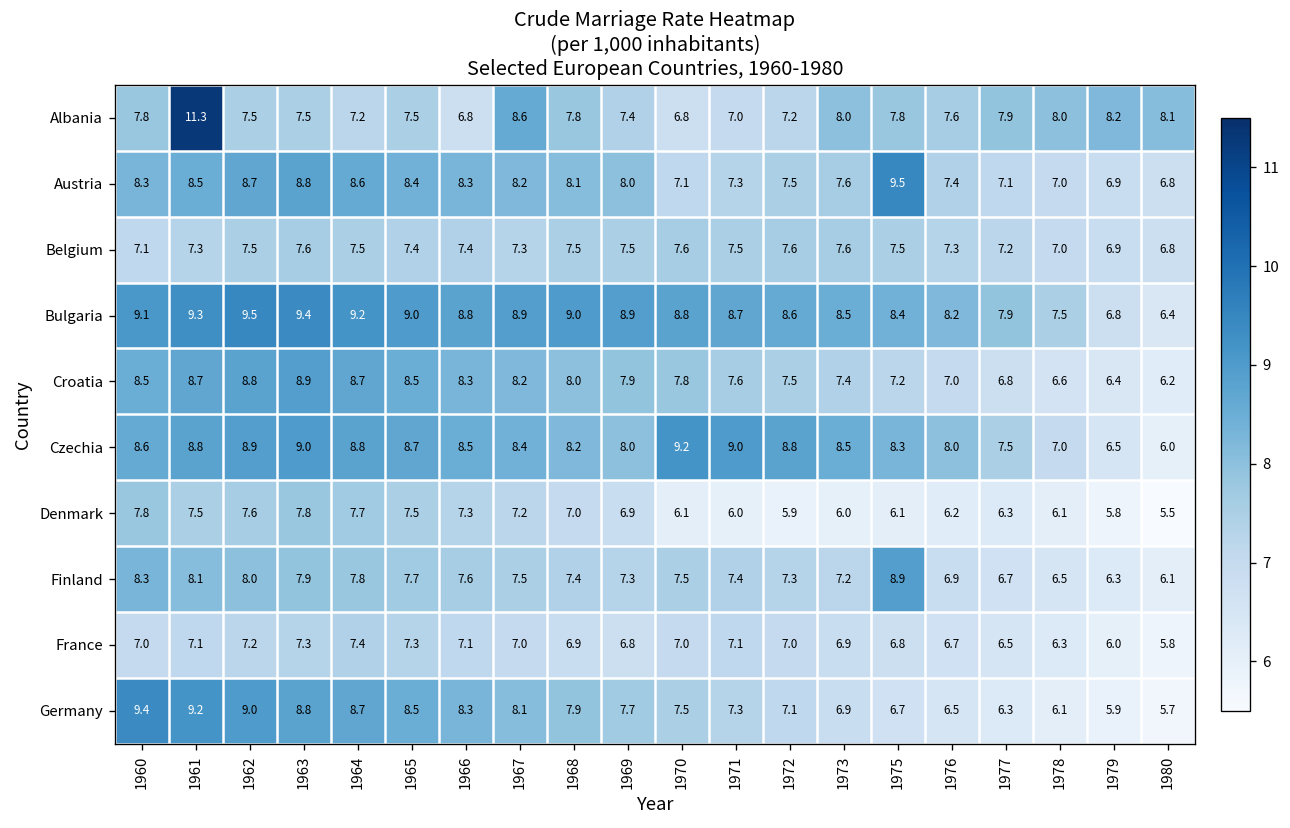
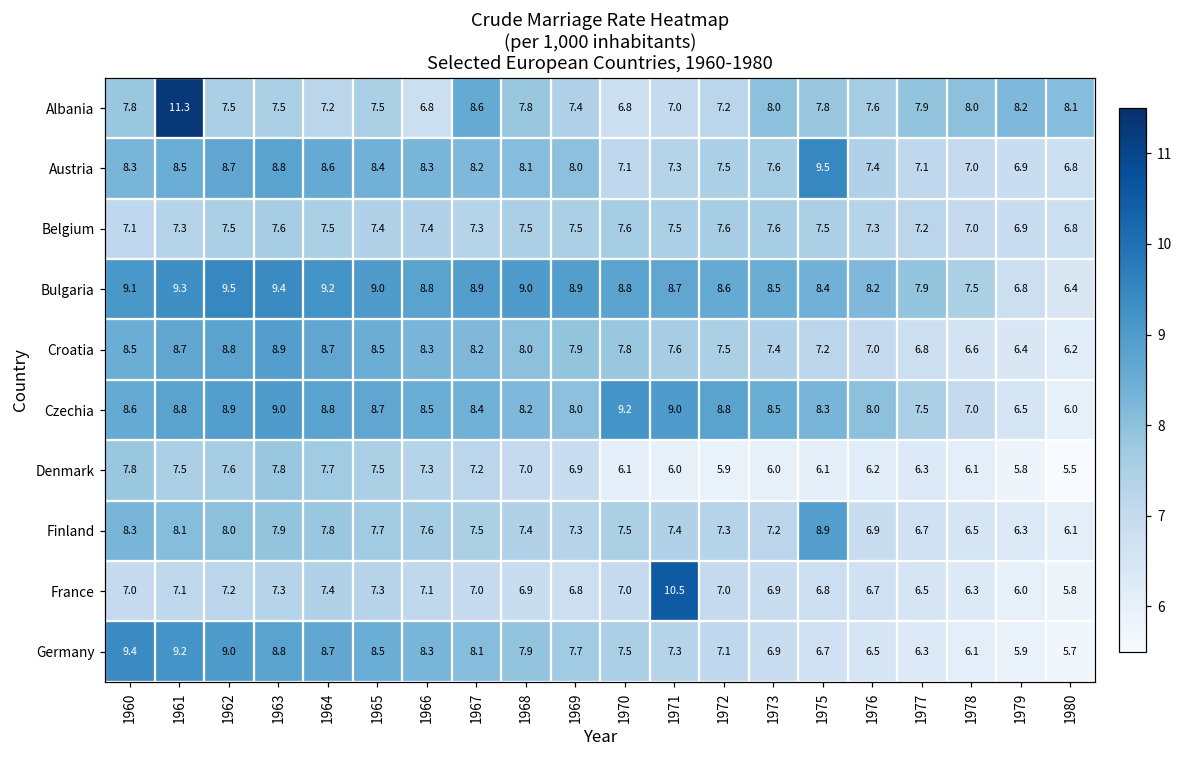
  {
    "Albania": {
      "1960": 7.8,
      "1961": 11.3,
      "1962": 7.5,
      "1963": 7.5,
      "1964": 7.2,
      "1965": 7.5,
      "1966": 6.8,
      "1967": 8.6,
      "1968": 7.8,
      "1969": 7.4,
      "1970": 6.8,
      "1971": 7.0,
      "1972": 7.2,
      "1973": 8.0,
      "1975": 7.8,
      "1976": 7.6,
      "1977": 7.9,
      "1978": 8.0,
      "1979": 8.2,
      "1980": 8.1
    },
    "Austria": {
      "1960": 8.3,
      "1961": 8.5,
      "1962": 8.7,
      "1963": 8.8,
      "1964": 8.6,
      "1965": 8.4,
      "1966": 8.3,
      "1967": 8.2,
      "1968": 8.1,
      "1969": 8.0,
      "1970": 7.1,
      "1971": 7.3,
      "1972": 7.5,
      "1973": 7.6,
      "1975": 9.5,
      "1976": 7.4,
      "1977": 7.1,
      "1978": 7.0,
      "1979": 6.9,
      "1980": 6.8
    },
    "Belgium": {
      "1960": 7.1,
      "1961": 7.3,
      "1962": 7.5,
      "1963": 7.6,
      "1964": 7.5,
      "1965": 7.4,
      "1966": 7.4,
      "1967": 7.3,
      "1968": 7.5,
      "1969": 7.5,
      "1970": 7.6,
      "1971": 7.5,
      "1972": 7.6,
      "1973": 7.6,
      "1975": 7.5,
      "1976": 7.3,
      "1977": 7.2,
      "1978": 7.0,
      "1979": 6.9,
      "1980": 6.8
    },
    "Bulgaria": {
      "1960": 9.1,
      "1961": 9.3,
      "1962": 9.5,
      "1963": 9.4,
      "1964": 9.2,
      "1965": 9.0,
      "1966": 8.8,
      "1967": 8.9,
      "1968": 9.0,
      "1969": 8.9,
      "1970": 8.8,
      "1971": 8.7,
      "1972": 8.6,
      "1973": 8.5,
      "1975": 8.4,
      "1976": 8.2,
      "1977": 7.9,
      "1978": 7.5,
      "1979": 6.8,
      "1980": 6.4
    },
    "Croatia": {
      "1960": 8.5,
      "1961": 8.7,
      "1962": 8.8,
      "1963": 8.9,
      "1964": 8.7,
      "1965": 8.5,
      "1966": 8.3,
      "1967": 8.2,
      "1968": 8.0,
      "1969": 7.9,
      "1970": 7.8,
      "1971": 7.6,
      "1972": 7.5,
      "1973": 7.4,
      "1975": 7.2,
      "1976": 7.0,
      "1977": 6.8,
      "1978": 6.6,
      "1979": 6.4,
      "1980": 6.2
    },
    "Czechia": {
      "1960": 8.6,
      "1961": 8.8,
      "1962": 8.9,
      "1963": 9.0,
      "1964": 8.8,
      "1965": 8.7,
      "1966": 8.5,
      "1967": 8.4,
      "1968": 8.2,
      "1969": 8.0,
      "1970": 9.2,
      "1971": 9.0,
      "1972": 8.8,
      "1973": 8.5,
      "1975": 8.3,
      "1976": 8.0,
      "1977": 7.5,
      "1978": 7.0,
      "1979": 6.5,
      "1980": 6.0
    },
    "Denmark": {
      "1960": 7.8,
      "1961": 7.5,
      "1962": 7.6,
      "1963": 7.8,
      "1964": 7.7,
      "1965": 7.5,
      "1966": 7.3,
      "1967": 7.2,
      "1968": 7.0,
      "1969": 6.9,
      "1970": 6.1,
      "1971": 6.0,
      "1972": 5.9,
      "1973": 6.0,
      "1975": 6.1,
      "1976": 6.2,
      "1977": 6.3,
      "1978": 6.1,
      "1979": 5.8,
      "1980": 5.5
    },
    "Finland": {
      "1960": 8.3,
      "1961": 8.1,
      "1962": 8.0,
      "1963": 7.9,
      "1964": 7.8,
      "1965": 7.7,
      "1966": 7.6,
      "1967": 7.5,
      "1968": 7.4,
      "1969": 7.3,
      "1970": 7.5,
      "1971": 7.4,
      "1972": 7.3,
      "1973": 7.2,
      "1975": 8.9,
      "1976": 6.9,
      "1977": 6.7,
      "1978": 6.5,
      "1979": 6.3,
      "1980": 6.1
    },
    "France": {
      "1960": 7.0,
      "1961": 7.1,
      "1962": 7.2,
      "1963": 7.3,
      "1964": 7.4,
      "1965": 7.3,
      "1966": 7.1,
      "1967": 7.0,
      "1968": 6.9,
      "1969": 6.8,
      "1970": 7.0,
-     "1971": 7.1,
+     "1971": 10.5,
      "1972": 7.0,
      "1973": 6.9,
      "1975": 6.8,
      "1976": 6.7,
      "1977": 6.5,
      "1978": 6.3,
      "1979": 6.0,
      "1980": 5.8
    },
    "Germany": {
      "1960": 9.4,
      "1961": 9.2,
      "1962": 9.0,
      "1963": 8.8,
      "1964": 8.7,
      "1965": 8.5,
      "1966": 8.3,
      "1967": 8.1,
      "1968": 7.9,
      "1969": 7.7,
      "1970": 7.5,
      "1971": 7.3,
      "1972": 7.1,
      "1973": 6.9,
      "1975": 6.7,
      "1976": 6.5,
      "1977": 6.3,
      "1978": 6.1,
      "1979": 5.9,
      "1980": 5.7
    }
  }
